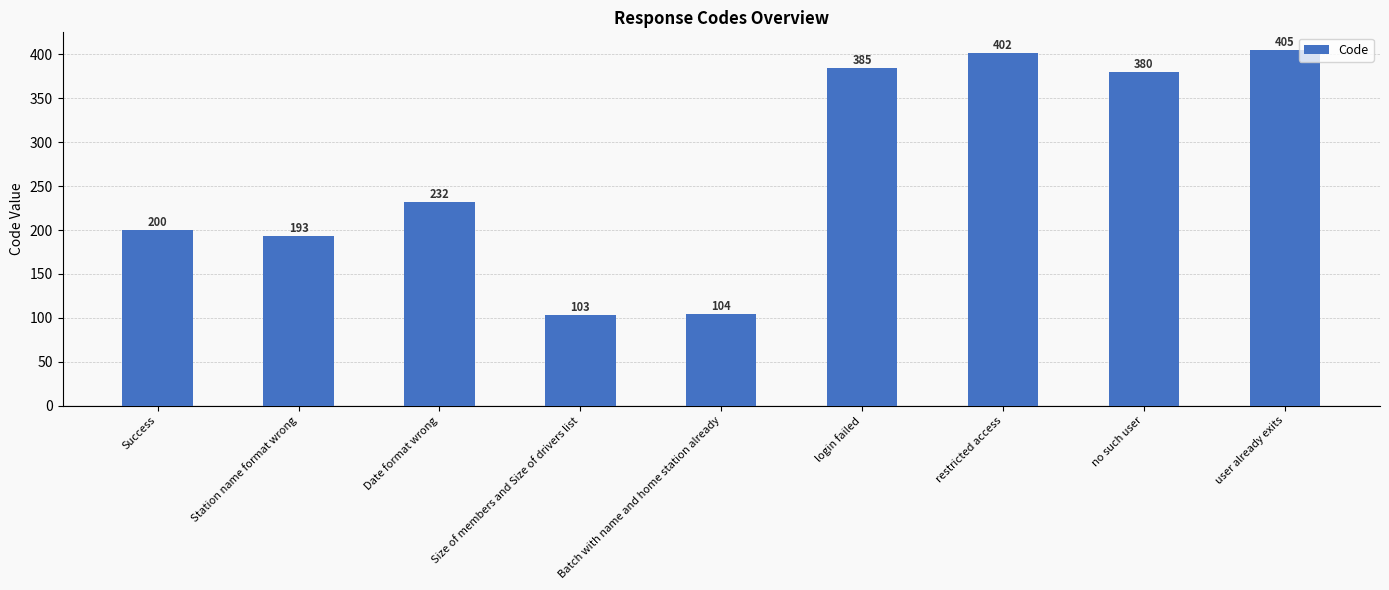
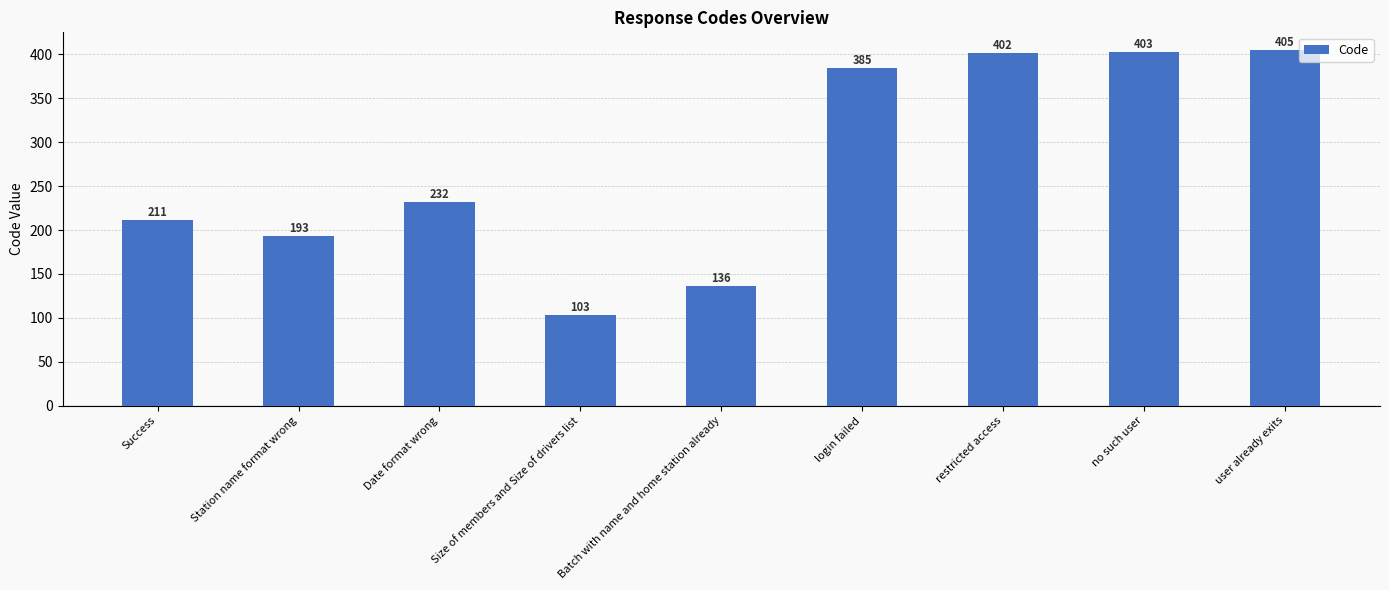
  {
-   "Success": 200,
+   "Success": 211,
    "Station name format wrong": 193,
    "Date format wrong": 232,
    "Size of members and Size of drivers list": 103,
-   "Batch with name and home station already": 104,
+   "Batch with name and home station already": 136,
    "login failed": 385,
    "restricted access": 402,
-   "no such user": 380,
+   "no such user": 403,
    "user already exits": 405
  }
